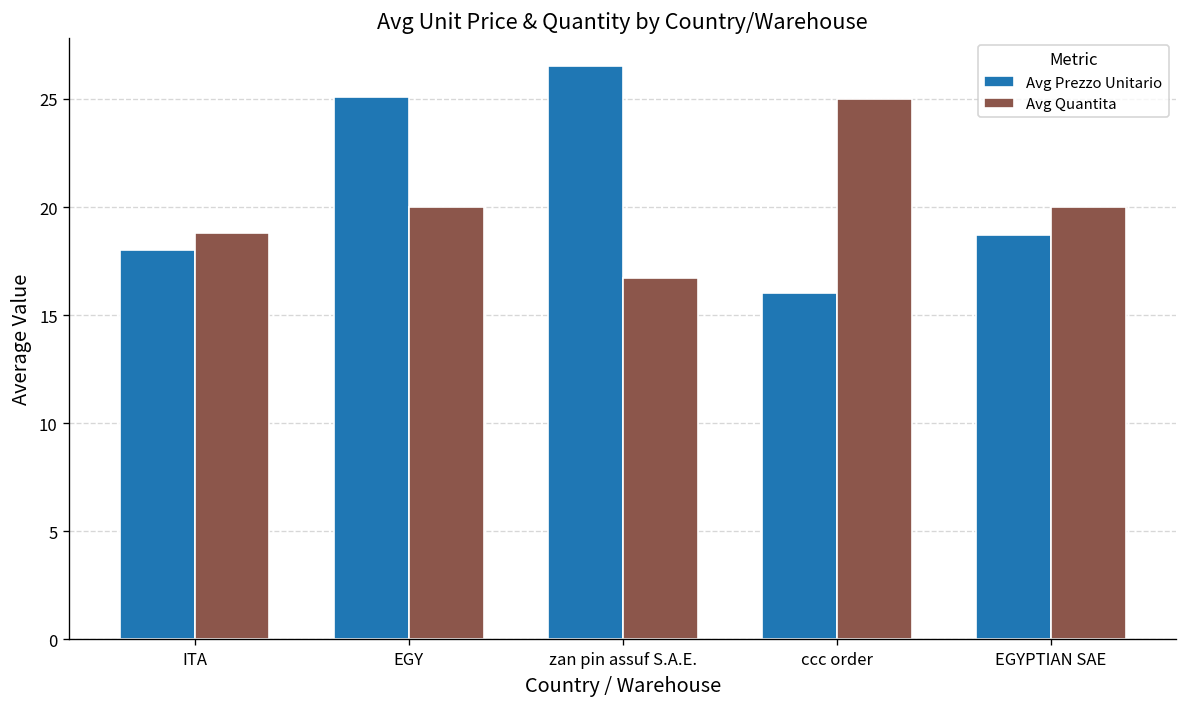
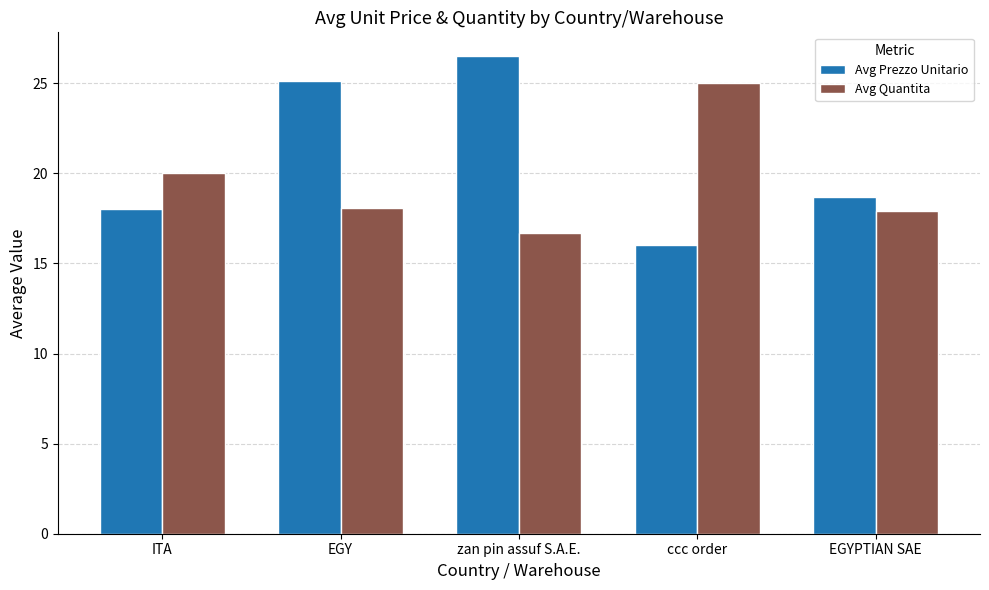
  {
    "Avg Prezzo Unitario": {
      "ITA": 18.0,
      "EGY": 25.1,
      "zan pin assuf S.A.E.": 26.5,
      "ccc order": 16.0,
      "EGYPTIAN SAE": 18.7
    },
    "Avg Quantita": {
-     "ITA": 18.8,
-     "EGY": 20.0,
+     "ITA": 20.0,
+     "EGY": 18.1,
      "zan pin assuf S.A.E.": 16.7,
      "ccc order": 25.0,
-     "EGYPTIAN SAE": 20.0
+     "EGYPTIAN SAE": 17.9
    }
  }
